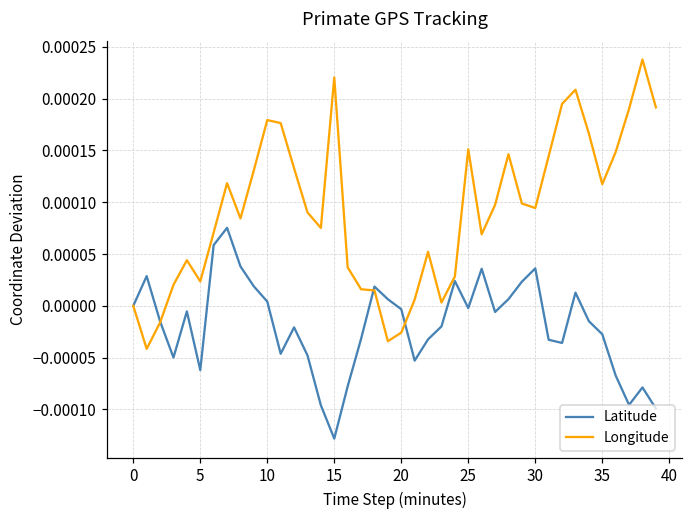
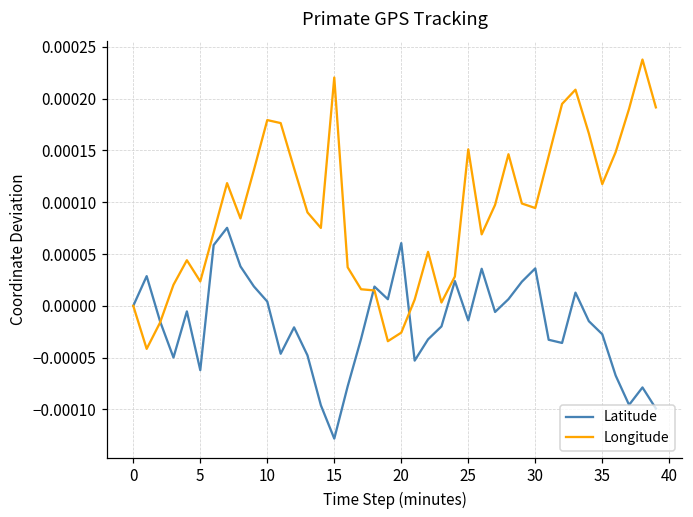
  {
    "Latitude": {
      "5": -0.00006,
      "10": 0.00000,
      "15": -0.00013,
-     "20": 0.00000,
-     "25": 0.00000,
+     "20": 0.00006,
+     "25": -0.00001,
      "30": 0.00004,
      "35": -0.00003
    },
    "Longitude": {
      "5": 0.00002,
      "10": 0.00018,
      "15": 0.00022,
      "20": -0.00003,
      "25": 0.00015,
      "30": 0.00009,
      "35": 0.00012
    }
  }
